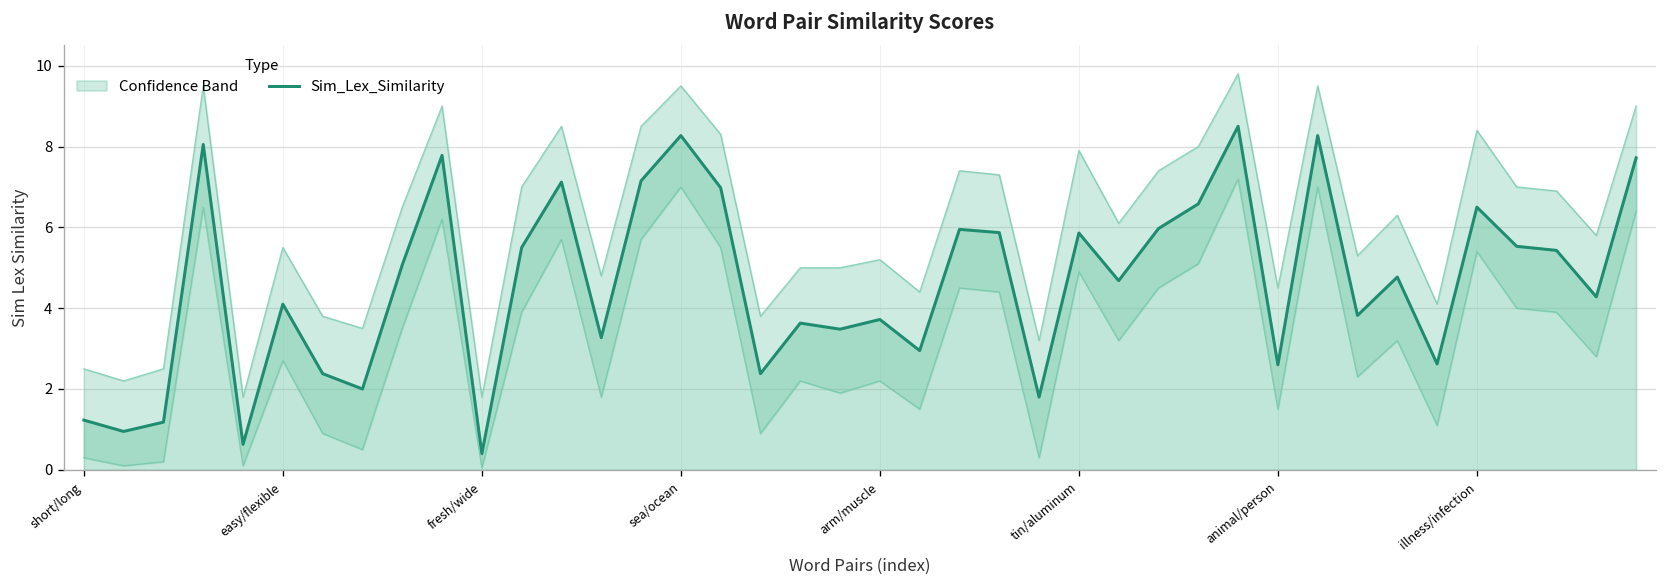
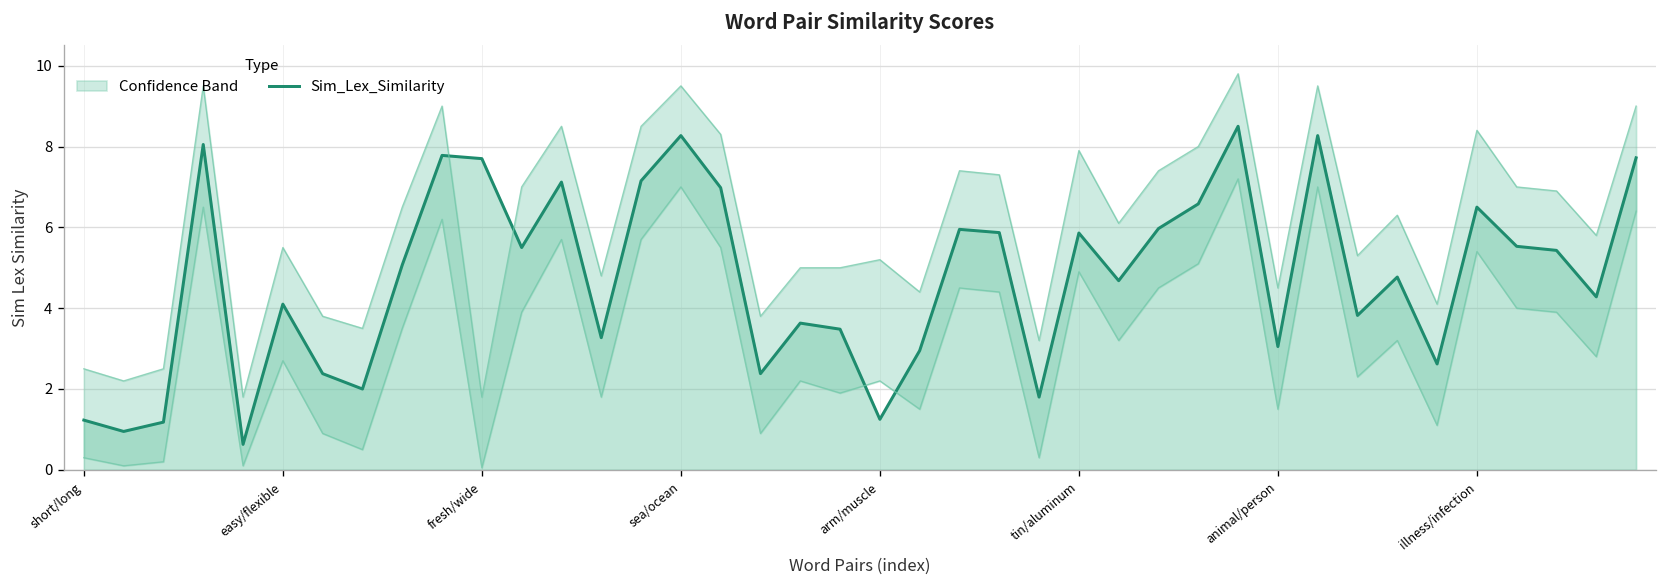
  {
    "Sim_Lex_Similarity": {
      "short/long": 1.2,
      "easy/flexible": 4.1,
-     "fresh/wide": 0.4,
+     "fresh/wide": 7.7,
      "sea/ocean": 8.3,
-     "arm/muscle": 3.7,
+     "arm/muscle": 1.3,
      "tin/aluminum": 5.9,
-     "animal/person": 2.6,
+     "animal/person": 3.1,
      "illness/infection": 6.5
    }
  }
